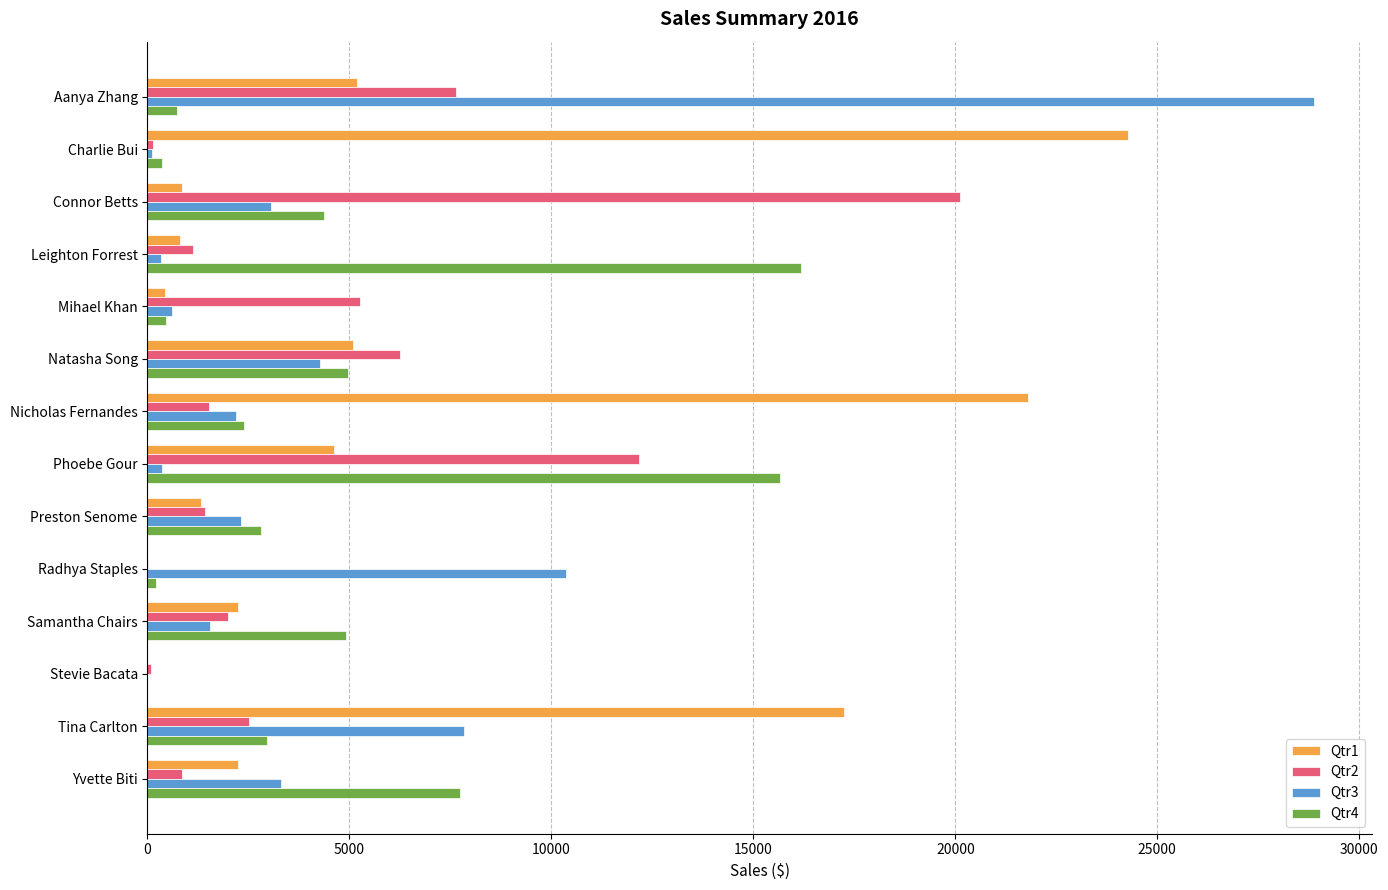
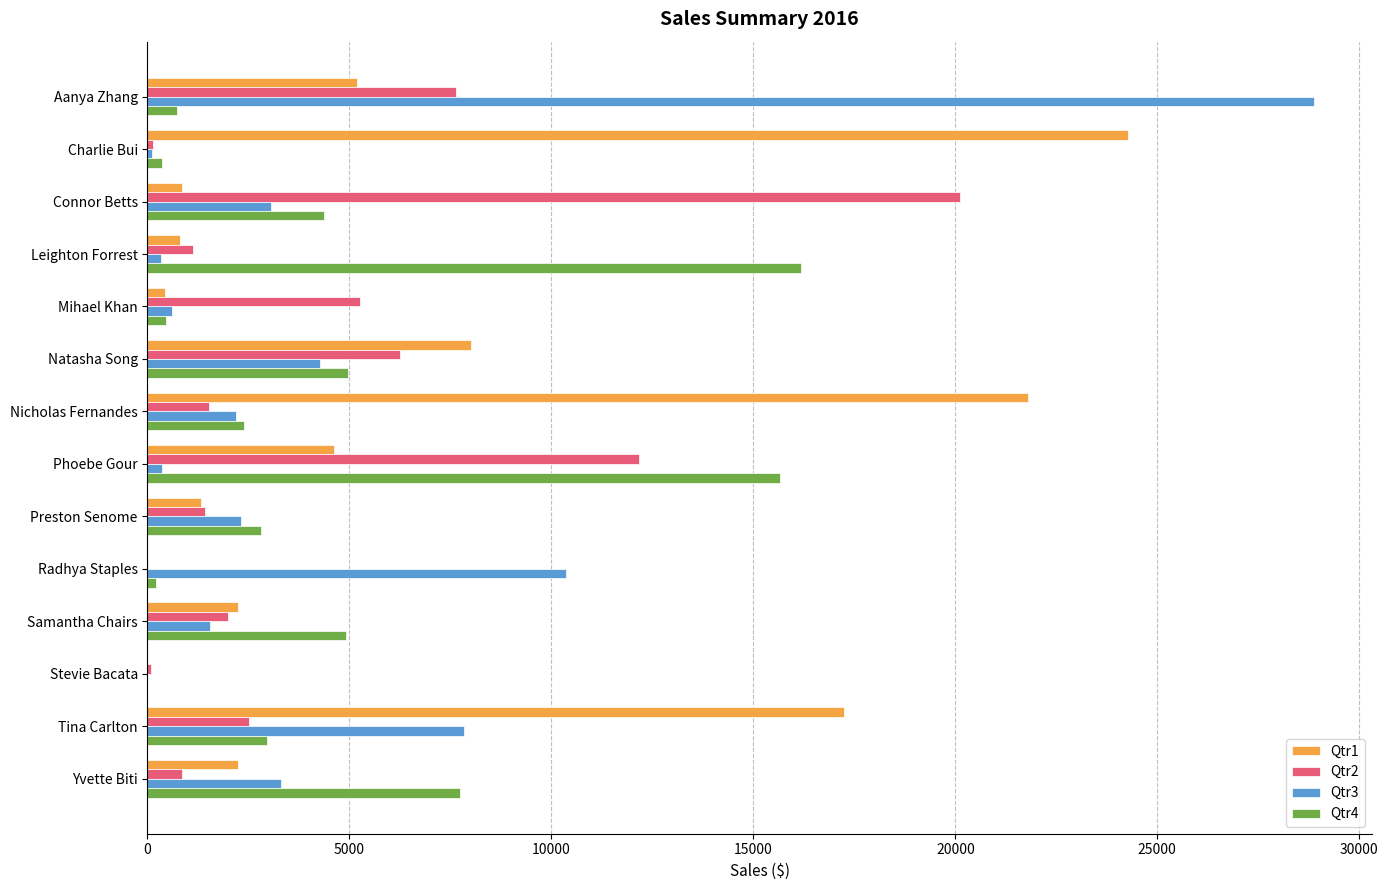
  {
    "Qtr1": {
      "Aanya Zhang": 5200,
      "Charlie Bui": 24300,
      "Connor Betts": 900,
      "Leighton Forrest": 800,
      "Mihael Khan": 400,
-     "Natasha Song": 5100,
+     "Natasha Song": 8000,
      "Nicholas Fernandes": 21800,
      "Phoebe Gour": 4600,
      "Preston Senome": 1300,
      "Radhya Staples": 0,
      "Samantha Chairs": 2200,
      "Stevie Bacata": 0,
      "Tina Carlton": 17200,
      "Yvette Biti": 2300
    },
    "Qtr2": {
      "Aanya Zhang": 7600,
      "Charlie Bui": 100,
      "Connor Betts": 20100,
      "Leighton Forrest": 1100,
      "Mihael Khan": 5300,
      "Natasha Song": 6300,
      "Nicholas Fernandes": 1500,
      "Phoebe Gour": 12200,
      "Preston Senome": 1400,
      "Samantha Chairs": 2000,
      "Stevie Bacata": 100,
      "Tina Carlton": 2500,
      "Yvette Biti": 800
    },
    "Qtr3": {
      "Aanya Zhang": 28900,
      "Charlie Bui": 100,
      "Connor Betts": 3100,
      "Leighton Forrest": 300,
      "Mihael Khan": 600,
      "Natasha Song": 4300,
      "Nicholas Fernandes": 2200,
      "Phoebe Gour": 400,
      "Preston Senome": 2300,
      "Radhya Staples": 10400,
      "Samantha Chairs": 1500,
      "Stevie Bacata": 0,
      "Tina Carlton": 7800,
      "Yvette Biti": 3300
    },
    "Qtr4": {
      "Aanya Zhang": 700,
      "Charlie Bui": 400,
      "Connor Betts": 4400,
      "Leighton Forrest": 16200,
      "Mihael Khan": 500,
      "Natasha Song": 5000,
      "Nicholas Fernandes": 2400,
      "Phoebe Gour": 15700,
      "Preston Senome": 2800,
      "Radhya Staples": 200,
      "Samantha Chairs": 4900,
      "Stevie Bacata": 0,
      "Tina Carlton": 3000,
      "Yvette Biti": 7700
    }
  }
